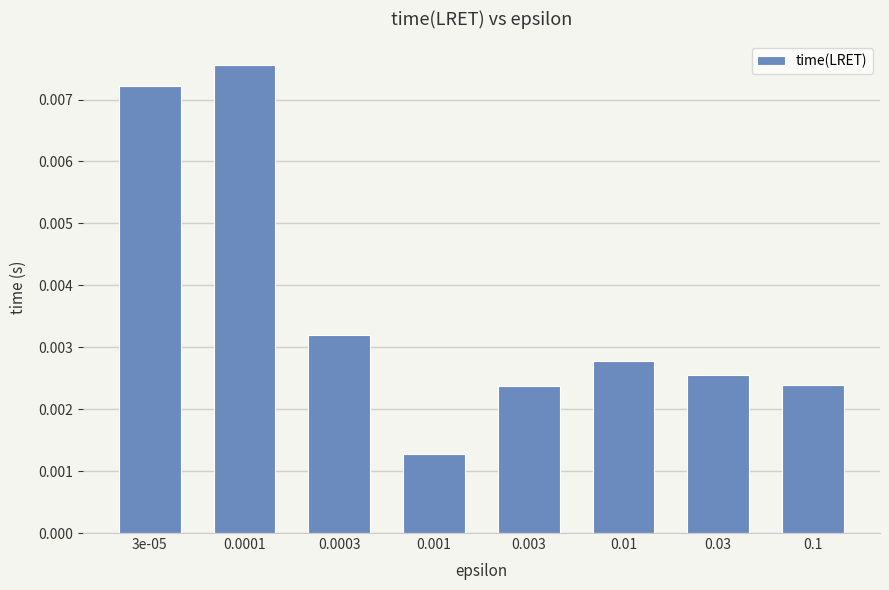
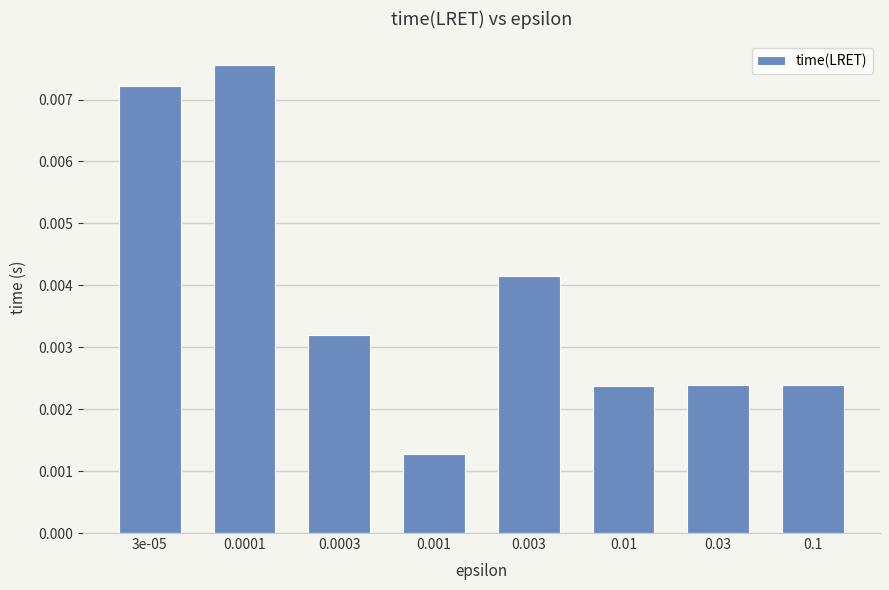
  {
    "3e-05": 0.0072,
    "0.0001": 0.0076,
    "0.0003": 0.0032,
    "0.001": 0.0013,
-   "0.003": 0.0024,
-   "0.01": 0.0028,
-   "0.03": 0.0026,
+   "0.003": 0.0041,
+   "0.01": 0.0024,
+   "0.03": 0.0024,
    "0.1": 0.0024
  }
